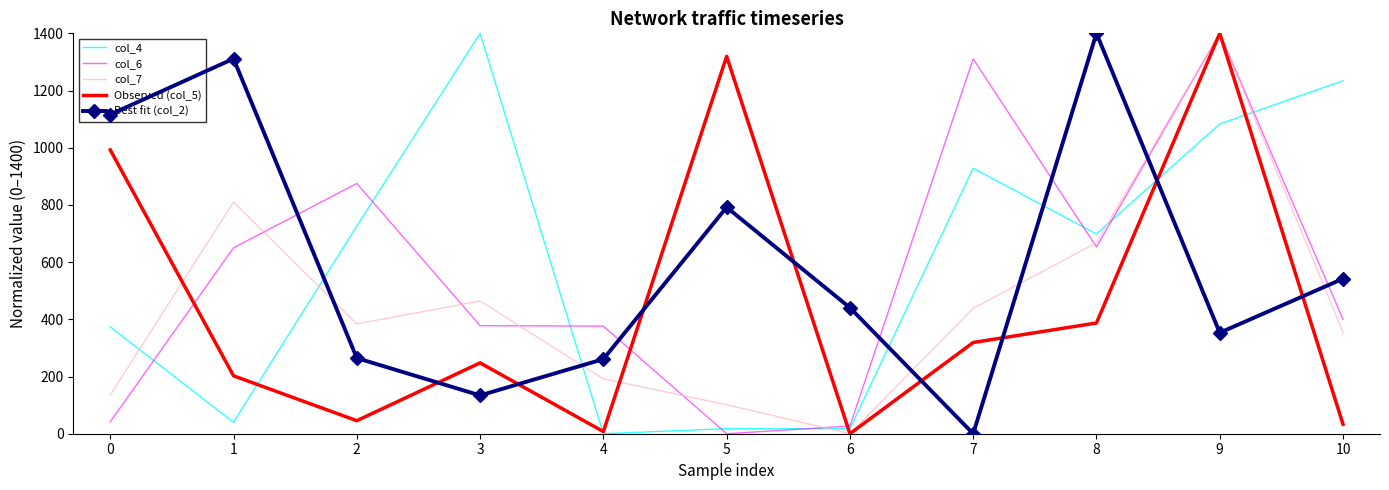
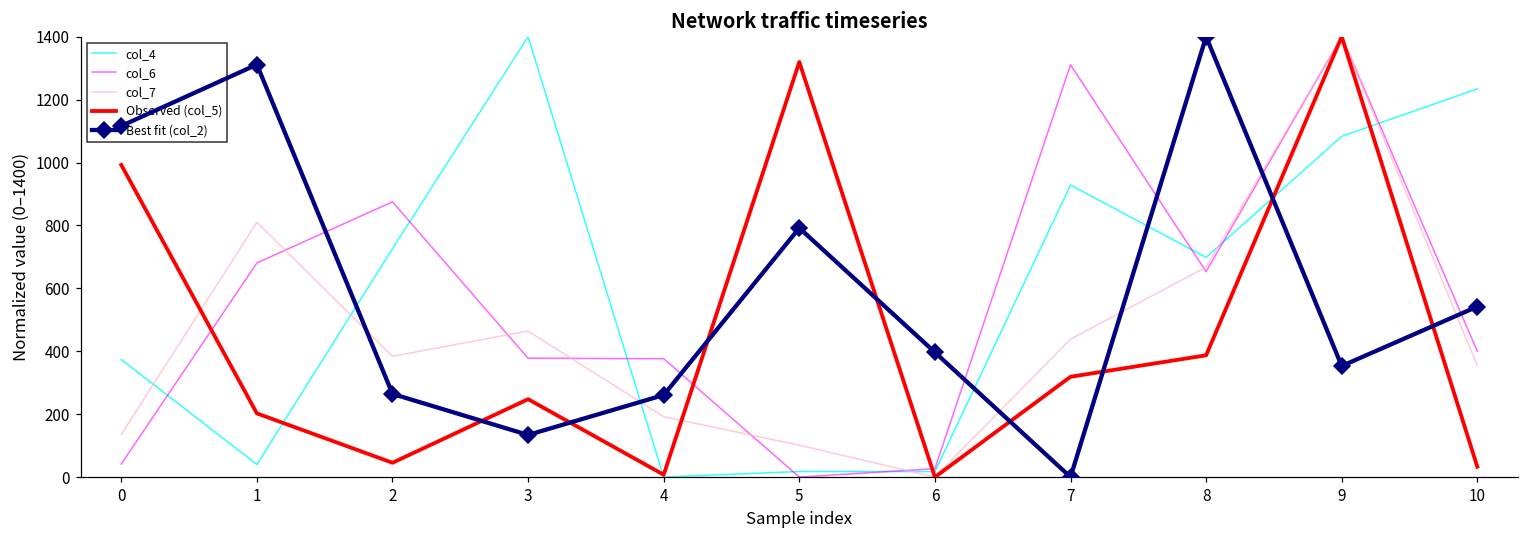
  {
    "col_4": {
      "0": 370,
      "1": 40,
      "2": 730,
      "3": 1400,
      "5": 20,
      "6": 20,
      "7": 930,
      "8": 700,
      "9": 1080,
      "10": 1230
    },
    "col_6": {
      "0": 40,
-     "1": 650,
+     "1": 680,
      "2": 870,
      "3": 380,
      "4": 380,
      "5": 0,
      "6": 30,
      "7": 1310,
      "8": 650,
      "10": 400
    },
    "col_7": {
      "0": 140,
      "1": 810,
      "2": 380,
      "3": 460,
      "4": 190,
      "5": 100,
      "7": 440,
      "8": 670,
      "10": 350
    },
    "Observed (col_5)": {
      "0": 990,
      "1": 200,
      "2": 50,
      "3": 250,
      "5": 1320,
      "7": 320,
      "8": 390,
      "10": 30
    },
    "Best fit (col_2)": {
      "1": 1310,
      "2": 260,
      "3": 130,
      "4": 260,
      "5": 790,
-     "6": 440,
+     "6": 400,
      "7": 0,
      "8": 1400,
      "9": 350,
      "10": 540
    }
  }
